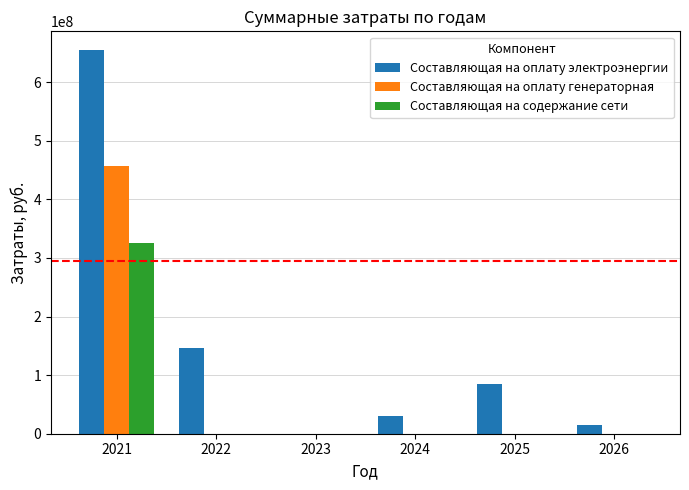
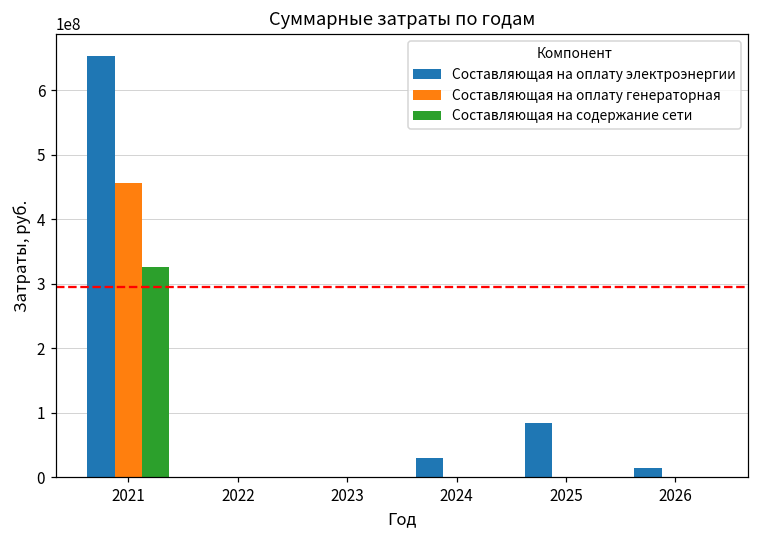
  {
    "Составляющая на оплату электроэнергии": {
      "2021": 650000000,
-     "2022": 150000000,
+     "2022": 0,
      "2023": 0,
      "2024": 30000000,
      "2025": 80000000,
      "2026": 10000000
    },
    "Составляющая на оплату генераторная": {
      "2021": 460000000,
      "2022": 0,
      "2023": 0,
      "2024": 0,
      "2025": 0,
      "2026": 0
    },
    "Составляющая на содержание сети": {
      "2021": 330000000,
      "2022": 0,
      "2023": 0,
      "2024": 0,
      "2025": 0,
      "2026": 0
    }
  }
